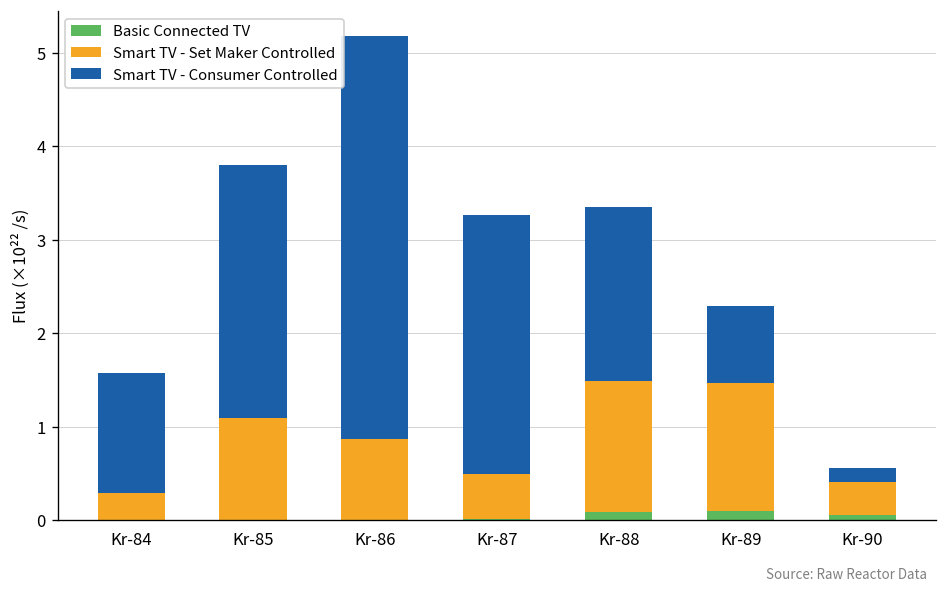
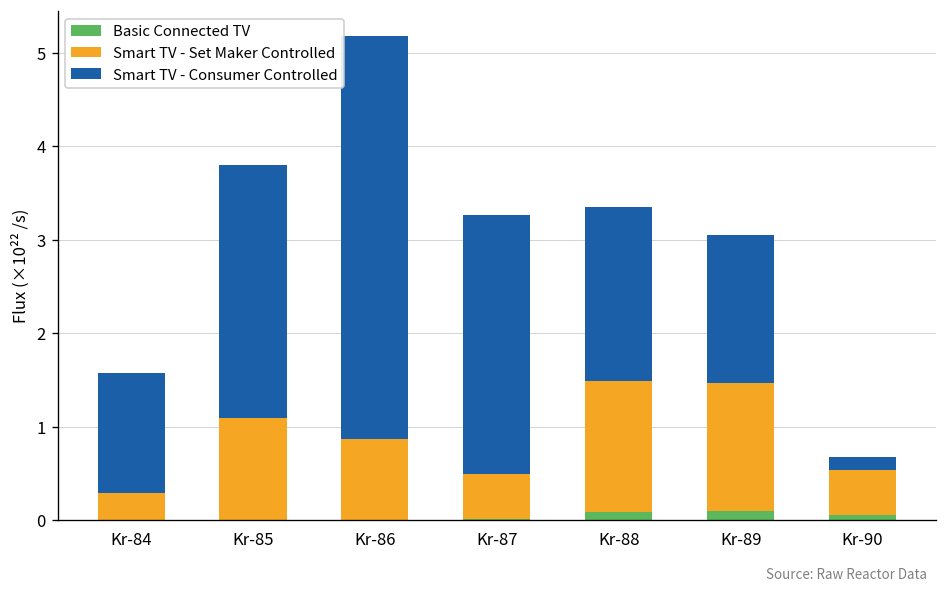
  {
    "Basic Connected TV": {
      "Kr-88": 0.1,
      "Kr-89": 0.1,
      "Kr-90": 0.1
    },
    "Smart TV - Set Maker Controlled": {
      "Kr-84": 0.3,
      "Kr-85": 1.1,
      "Kr-86": 0.9,
      "Kr-87": 0.5,
      "Kr-88": 1.4,
      "Kr-89": 1.4,
-     "Kr-90": 0.4
+     "Kr-90": 0.5
    },
    "Smart TV - Consumer Controlled": {
      "Kr-84": 1.3,
      "Kr-85": 2.7,
      "Kr-86": 4.3,
      "Kr-87": 2.8,
      "Kr-88": 1.9,
-     "Kr-89": 0.8,
+     "Kr-89": 1.6,
      "Kr-90": 0.1
    }
  }
